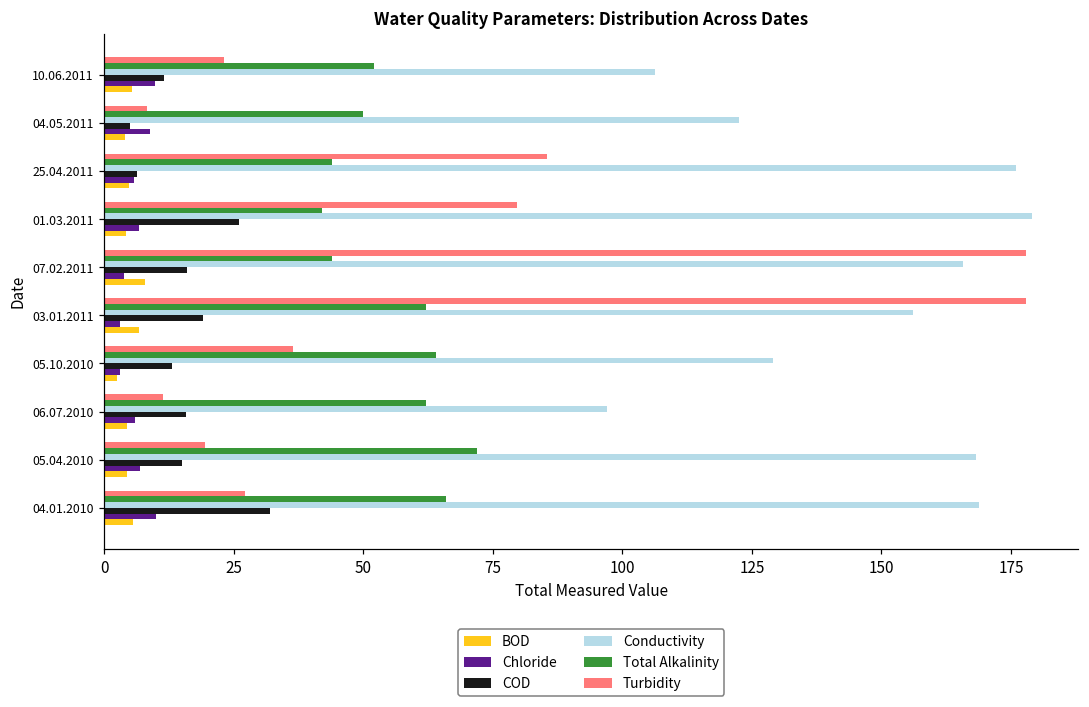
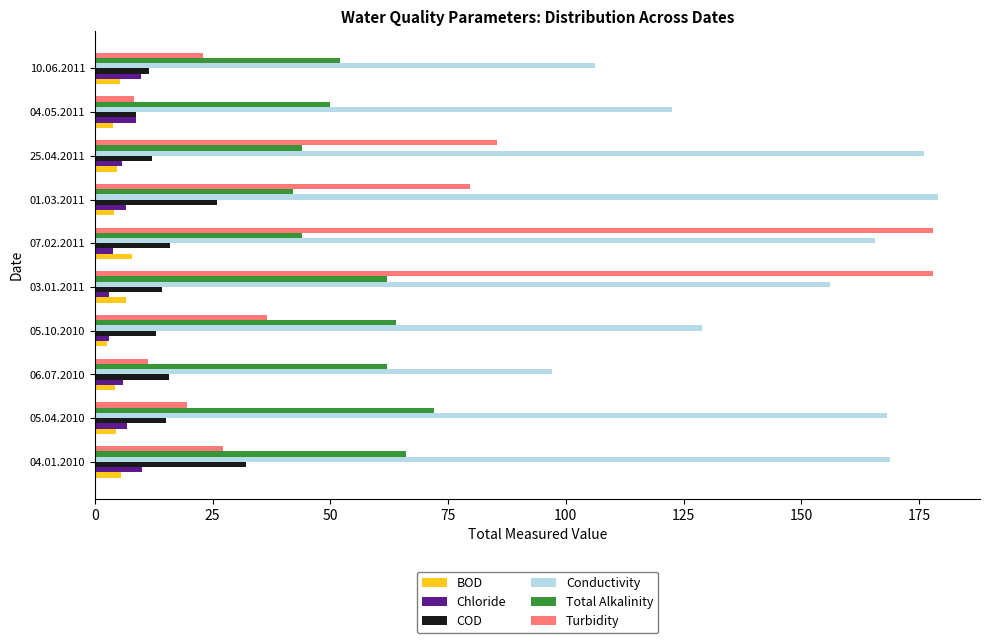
  {
    "BOD": {
      "10.06.2011": 5,
      "04.05.2011": 4,
      "25.04.2011": 5,
      "01.03.2011": 4,
      "07.02.2011": 8,
      "03.01.2011": 7,
      "05.10.2010": 3,
      "06.07.2010": 4,
      "05.04.2010": 4,
      "04.01.2010": 6
    },
    "Chloride": {
      "10.06.2011": 10,
      "04.05.2011": 9,
      "25.04.2011": 6,
      "01.03.2011": 7,
      "07.02.2011": 4,
      "03.01.2011": 3,
      "05.10.2010": 3,
      "06.07.2010": 6,
      "05.04.2010": 7,
      "04.01.2010": 10
    },
    "COD": {
      "10.06.2011": 12,
-     "04.05.2011": 5,
-     "25.04.2011": 6,
+     "04.05.2011": 9,
+     "25.04.2011": 12,
      "01.03.2011": 26,
      "07.02.2011": 16,
-     "03.01.2011": 19,
+     "03.01.2011": 14,
      "05.10.2010": 13,
      "06.07.2010": 16,
      "05.04.2010": 15,
      "04.01.2010": 32
    },
    "Conductivity": {
      "10.06.2011": 106,
      "04.05.2011": 123,
      "25.04.2011": 176,
      "01.03.2011": 179,
      "07.02.2011": 166,
      "03.01.2011": 156,
      "05.10.2010": 129,
      "06.07.2010": 97,
      "05.04.2010": 168,
      "04.01.2010": 169
    },
    "Total Alkalinity": {
      "10.06.2011": 52,
      "04.05.2011": 50,
      "25.04.2011": 44,
      "01.03.2011": 42,
      "07.02.2011": 44,
      "03.01.2011": 62,
      "05.10.2010": 64,
      "06.07.2010": 62,
      "05.04.2010": 72,
      "04.01.2010": 66
    },
    "Turbidity": {
      "10.06.2011": 23,
      "04.05.2011": 8,
      "25.04.2011": 85,
      "01.03.2011": 80,
      "07.02.2011": 178,
      "03.01.2011": 178,
      "05.10.2010": 37,
      "06.07.2010": 11,
      "05.04.2010": 20,
      "04.01.2010": 27
    }
  }
